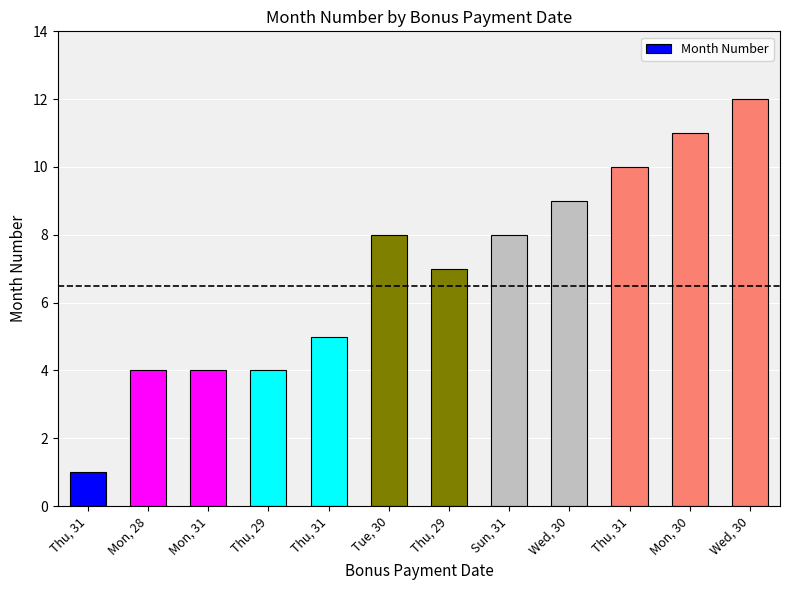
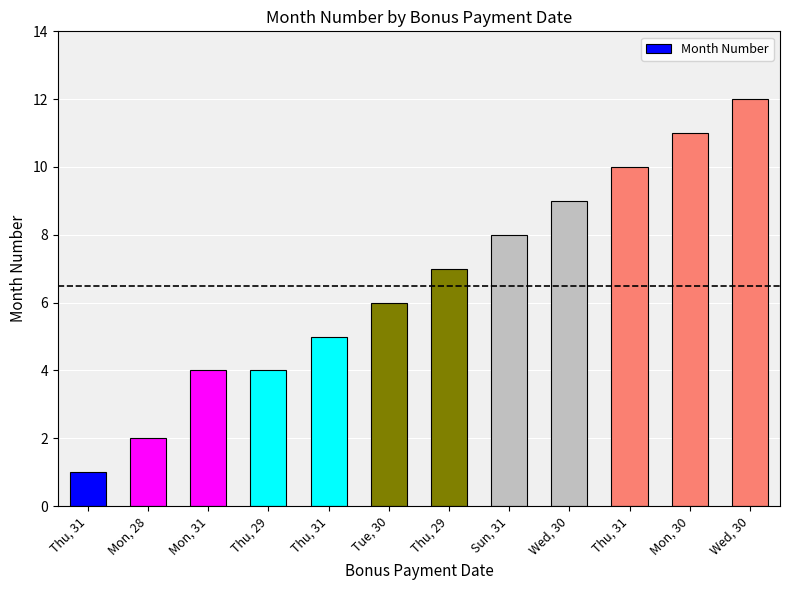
  {
-   "Mon, 28": 4,
+   "Mon, 28": 2,
    "Mon, 31": 4,
-   "Tue, 30": 8,
+   "Tue, 30": 6,
    "Sun, 31": 8,
    "Mon, 30": 11
  }
